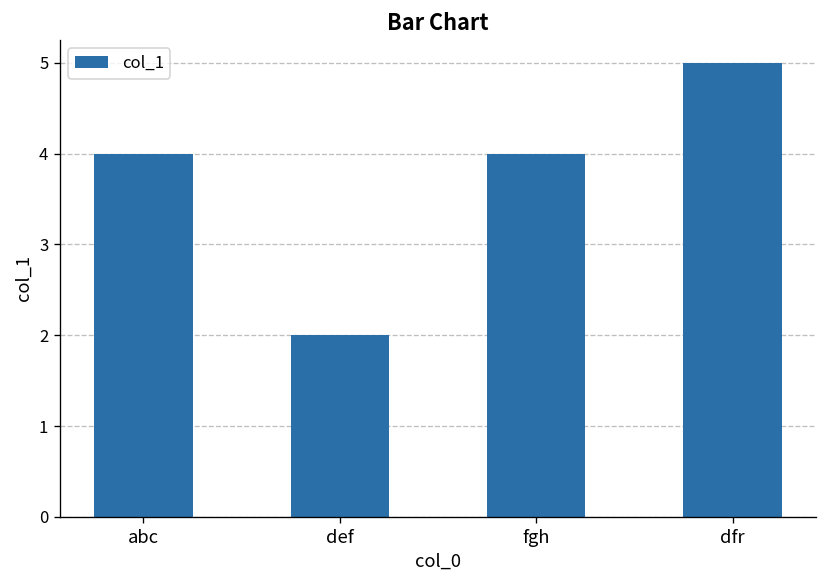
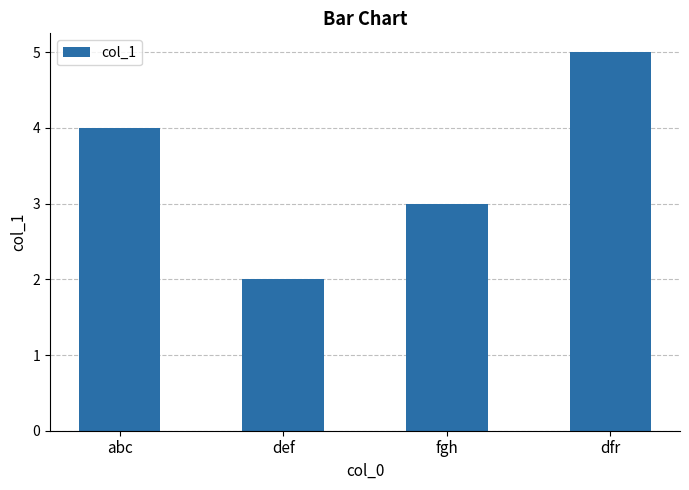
  {
    "abc": 4,
    "def": 2,
-   "fgh": 4,
+   "fgh": 3,
    "dfr": 5
  }
